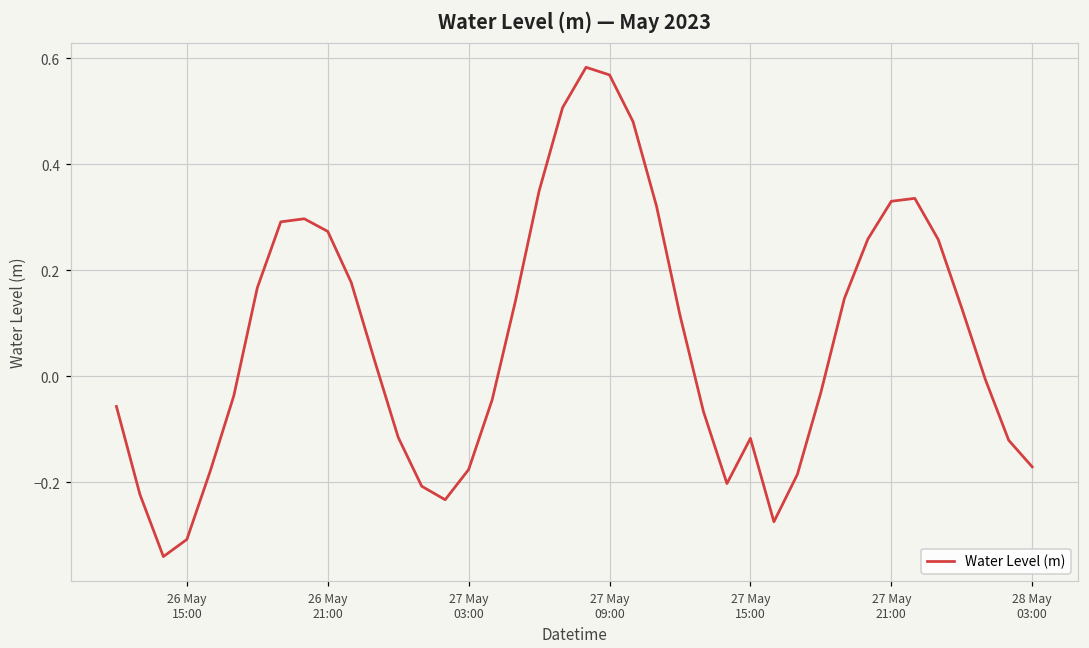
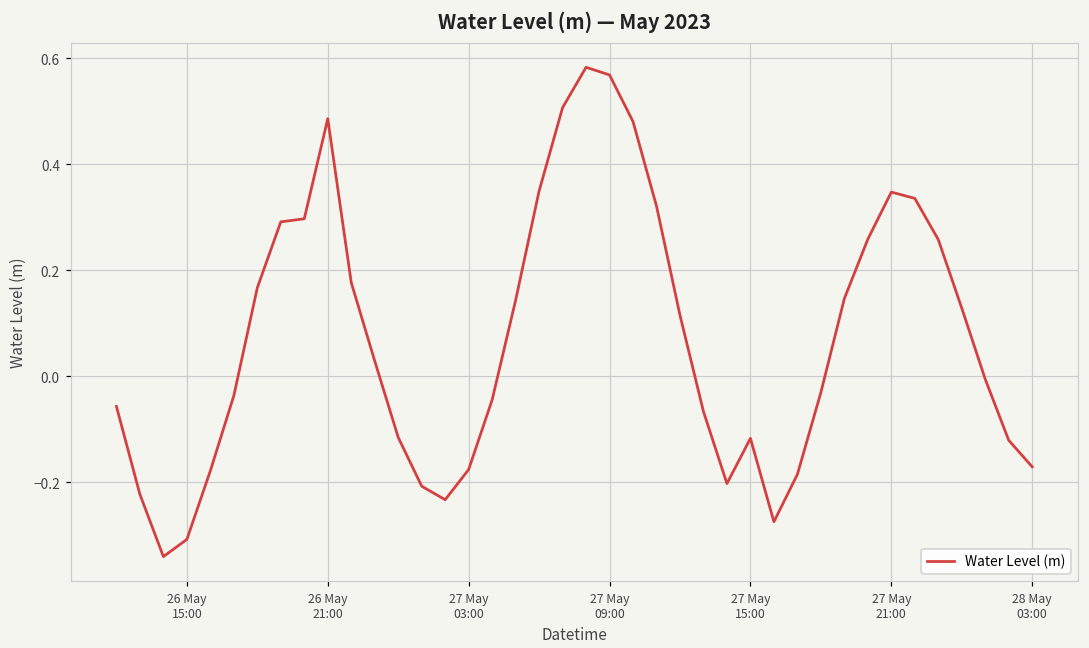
  {
    "26 May 15:00": -0.31,
-   "26 May 21:00": 0.27,
+   "26 May 21:00": 0.49,
    "27 May 03:00": -0.18,
    "27 May 09:00": 0.57,
    "27 May 15:00": -0.12,
-   "27 May 21:00": 0.33,
+   "27 May 21:00": 0.35,
    "28 May 03:00": -0.17
  }
